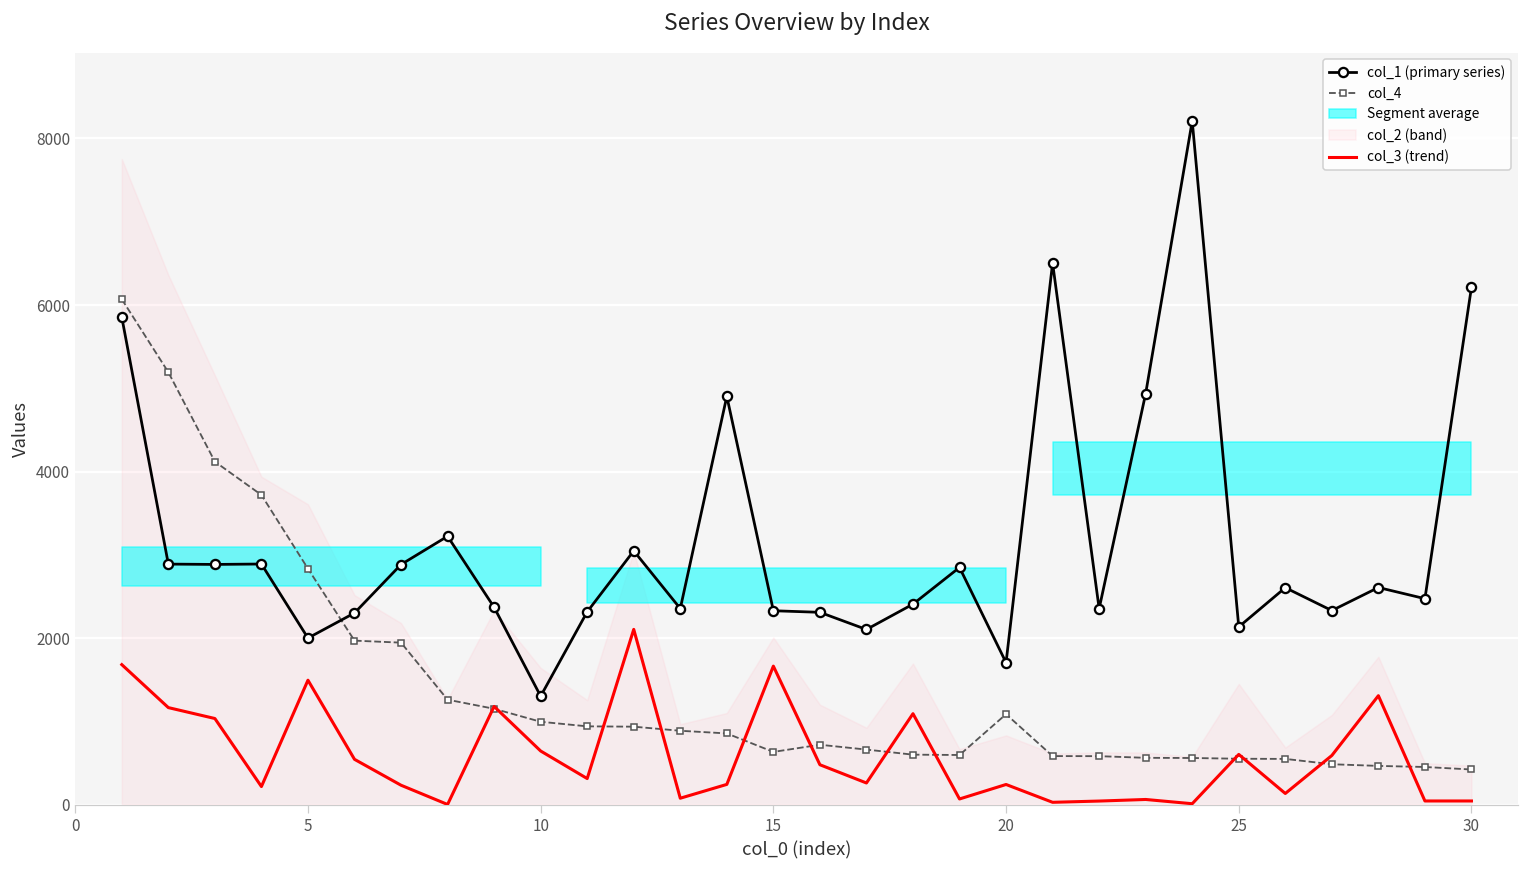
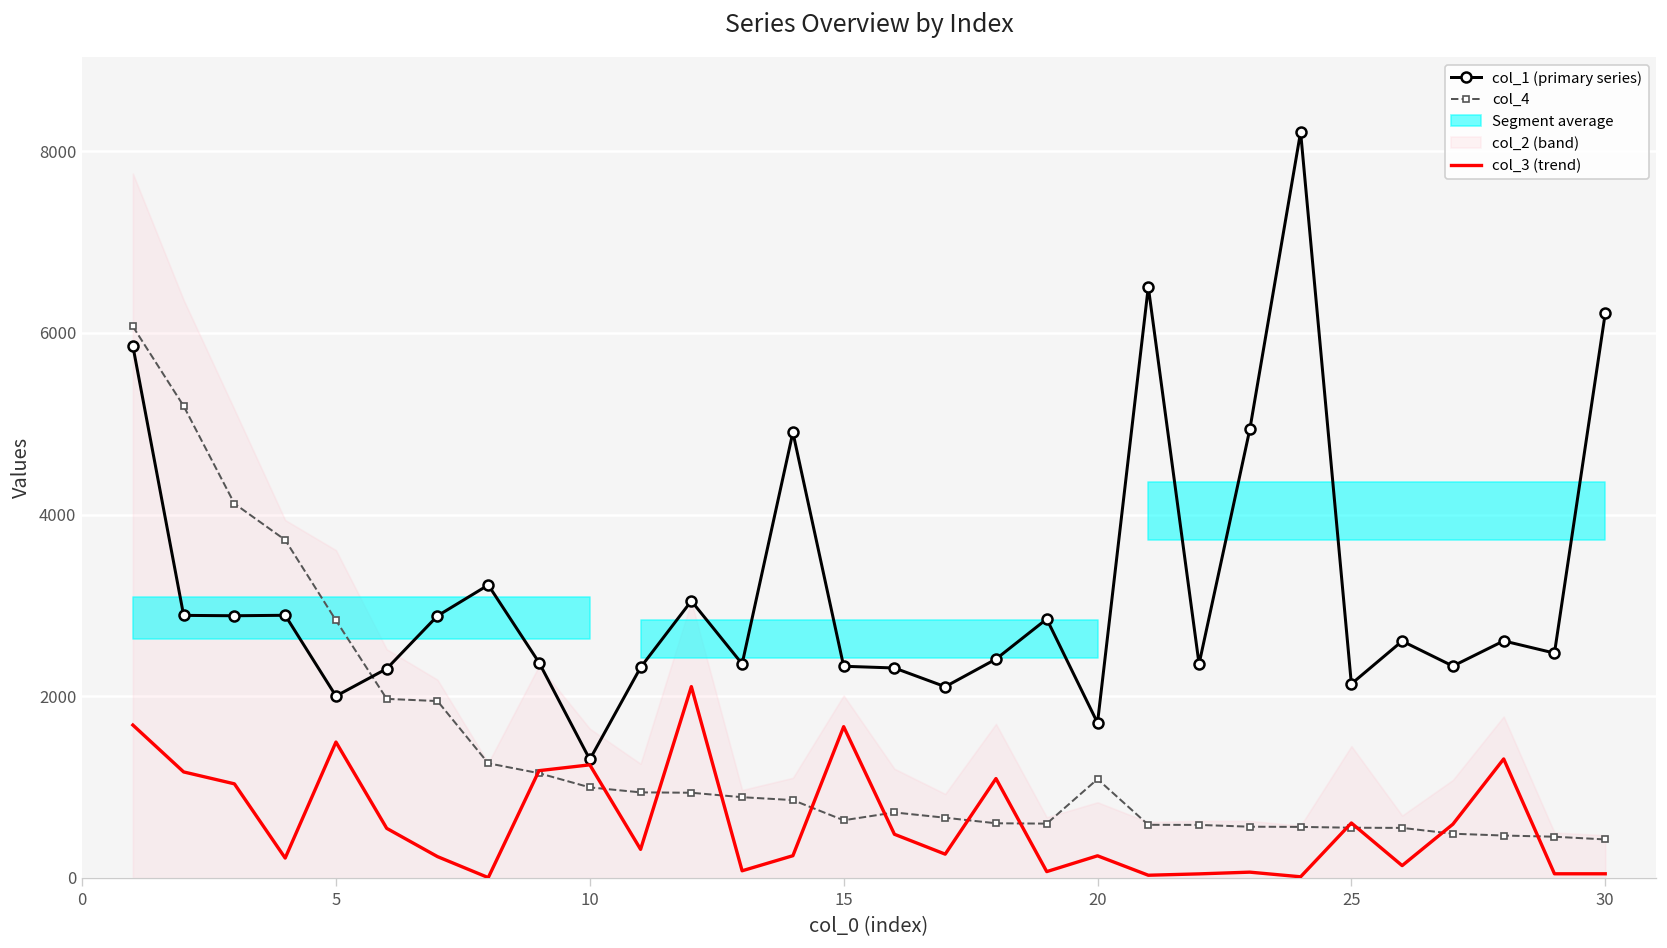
  {
    "col_1 (primary series)": {
      "5": 2000,
      "10": 1300,
      "15": 2300,
      "20": 1700,
      "25": 2100,
      "30": 6200
    },
    "col_4": {
      "5": 2800,
      "10": 1000,
      "15": 600,
      "20": 1100,
      "25": 600,
      "30": 400
    },
    "col_3 (trend)": {
      "5": 1500,
-     "10": 600,
+     "10": 1200,
      "15": 1700,
      "20": 200,
      "25": 600,
      "30": 0
    },
    "col_2 (band)": {
      "5": 3600,
      "10": 1600,
      "15": 2000,
      "20": 800,
      "25": 1500,
      "30": 500
    }
  }
